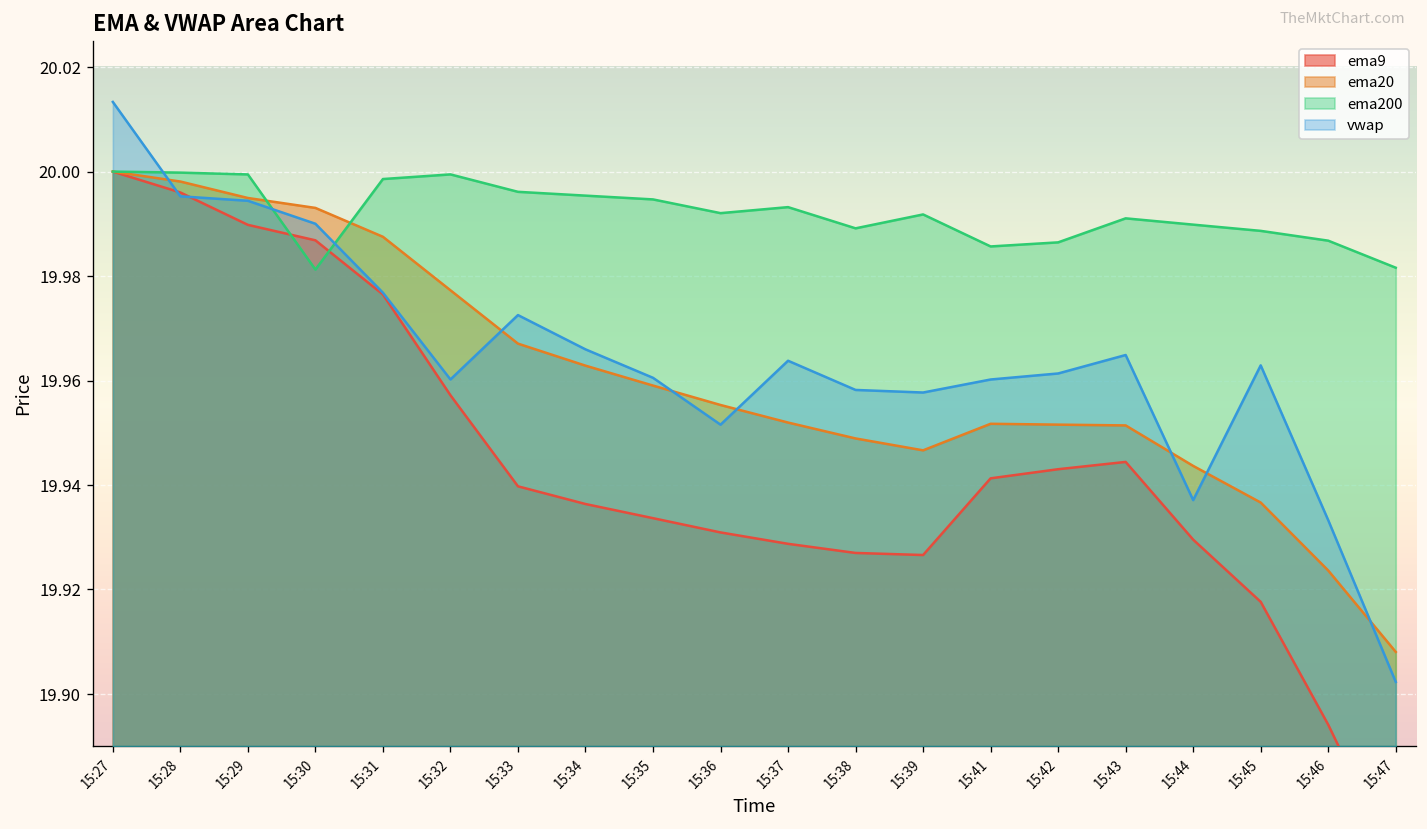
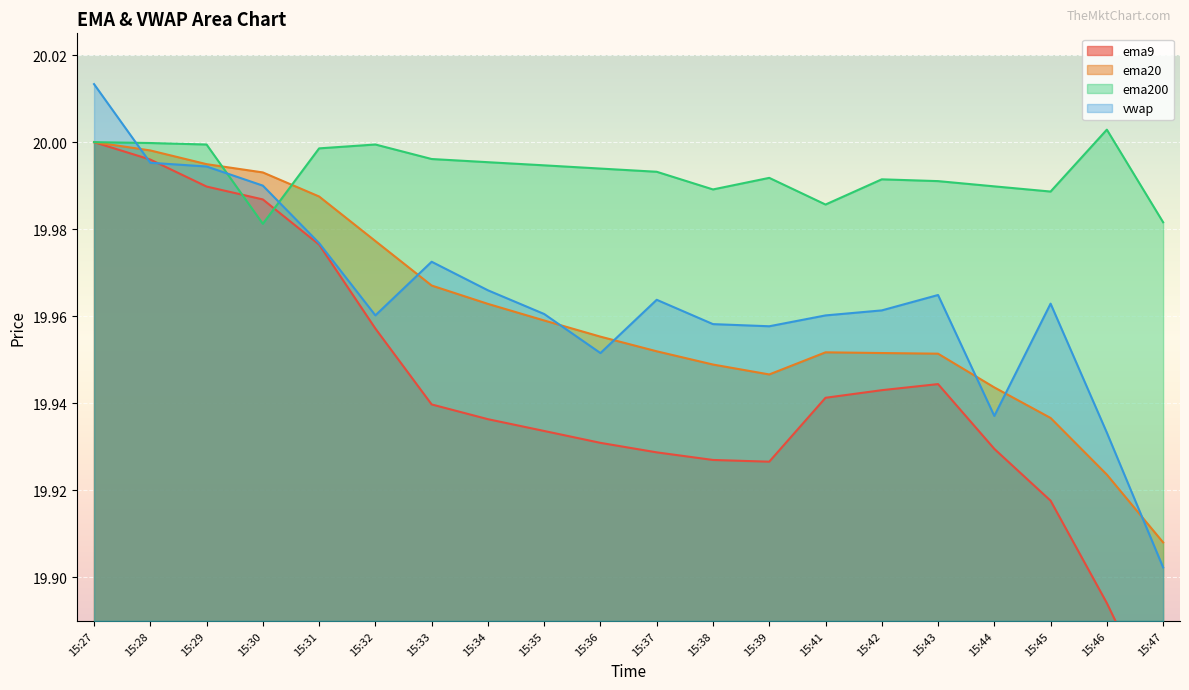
  {
    "ema200": {
      "15:28": 20.000,
      "15:29": 19.999,
      "15:30": 19.981,
      "15:31": 19.999,
      "15:32": 19.999,
      "15:33": 19.996,
      "15:34": 19.995,
      "15:35": 19.995,
-     "15:36": 19.992,
+     "15:36": 19.994,
      "15:37": 19.993,
      "15:38": 19.989,
      "15:39": 19.992,
      "15:41": 19.986,
-     "15:42": 19.986,
+     "15:42": 19.991,
      "15:43": 19.991,
      "15:44": 19.990,
      "15:45": 19.989,
-     "15:46": 19.987,
+     "15:46": 20.003,
      "15:47": 19.982
    },
    "vwap": {
      "15:27": 20.013,
      "15:28": 19.995,
      "15:30": 19.990,
      "15:32": 19.960,
      "15:33": 19.973,
      "15:34": 19.966,
      "15:35": 19.961,
      "15:36": 19.952,
      "15:37": 19.964,
      "15:38": 19.958,
      "15:39": 19.958,
      "15:41": 19.960,
      "15:42": 19.961,
      "15:43": 19.965,
      "15:44": 19.937,
      "15:45": 19.963,
      "15:46": 19.933,
      "15:47": 19.902
    }
  }
